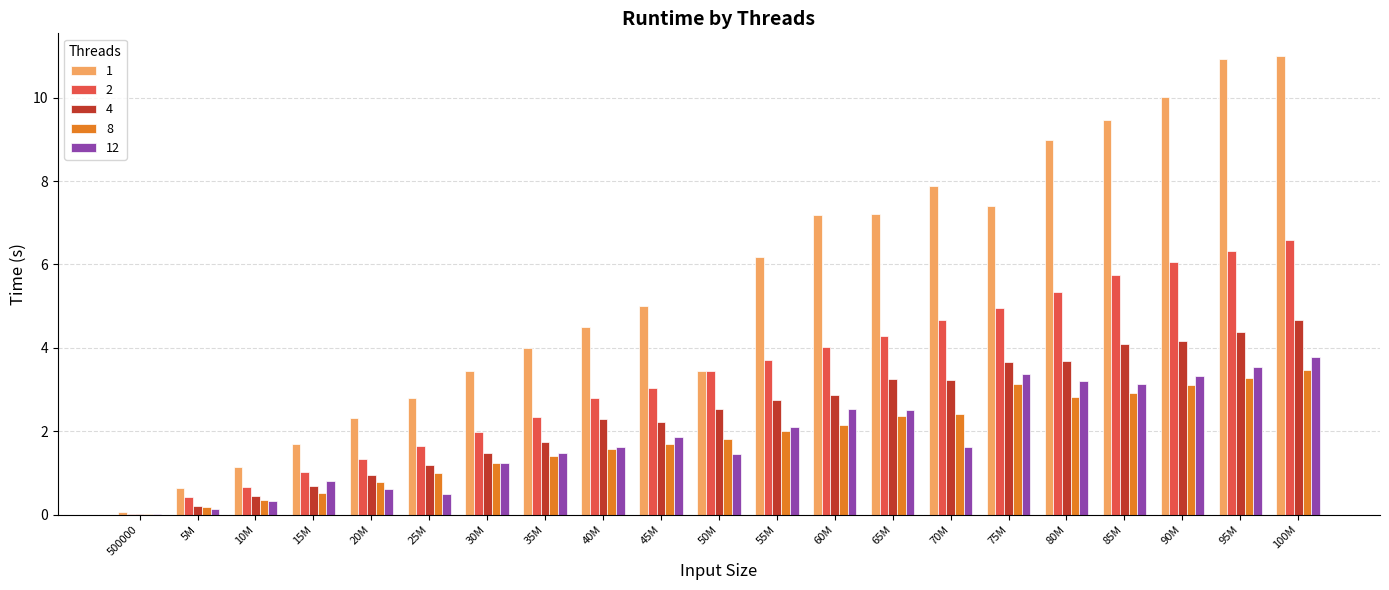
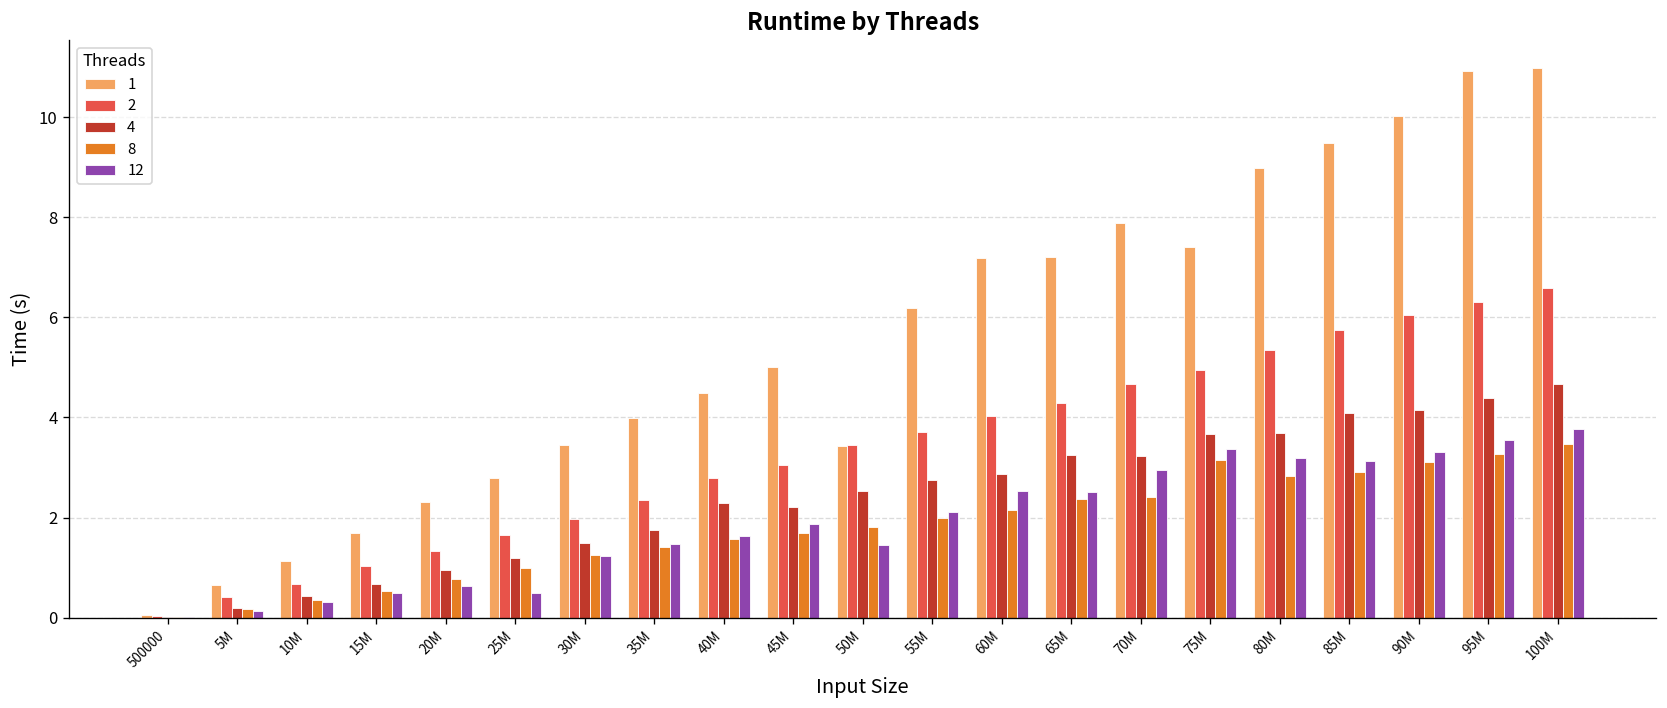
  {
    "1": {
      "5M": 0.6,
      "10M": 1.1,
      "15M": 1.7,
      "20M": 2.3,
      "25M": 2.8,
      "30M": 3.4,
      "35M": 4.0,
      "40M": 4.5,
      "45M": 5.0,
      "50M": 3.4,
      "55M": 6.2,
      "60M": 7.2,
      "65M": 7.2,
      "70M": 7.9,
      "75M": 7.4,
      "80M": 9.0,
      "85M": 9.5,
      "90M": 10.0,
      "95M": 10.9,
      "100M": 11.0
    },
    "12": {
      "5M": 0.1,
      "10M": 0.3,
-     "15M": 0.8,
+     "15M": 0.5,
      "20M": 0.6,
      "25M": 0.5,
      "30M": 1.2,
      "35M": 1.5,
      "40M": 1.6,
      "45M": 1.9,
      "50M": 1.5,
      "55M": 2.1,
      "60M": 2.5,
      "65M": 2.5,
-     "70M": 1.6,
+     "70M": 3.0,
      "75M": 3.4,
      "80M": 3.2,
      "85M": 3.1,
      "90M": 3.3,
      "95M": 3.5,
      "100M": 3.8
    }
  }
